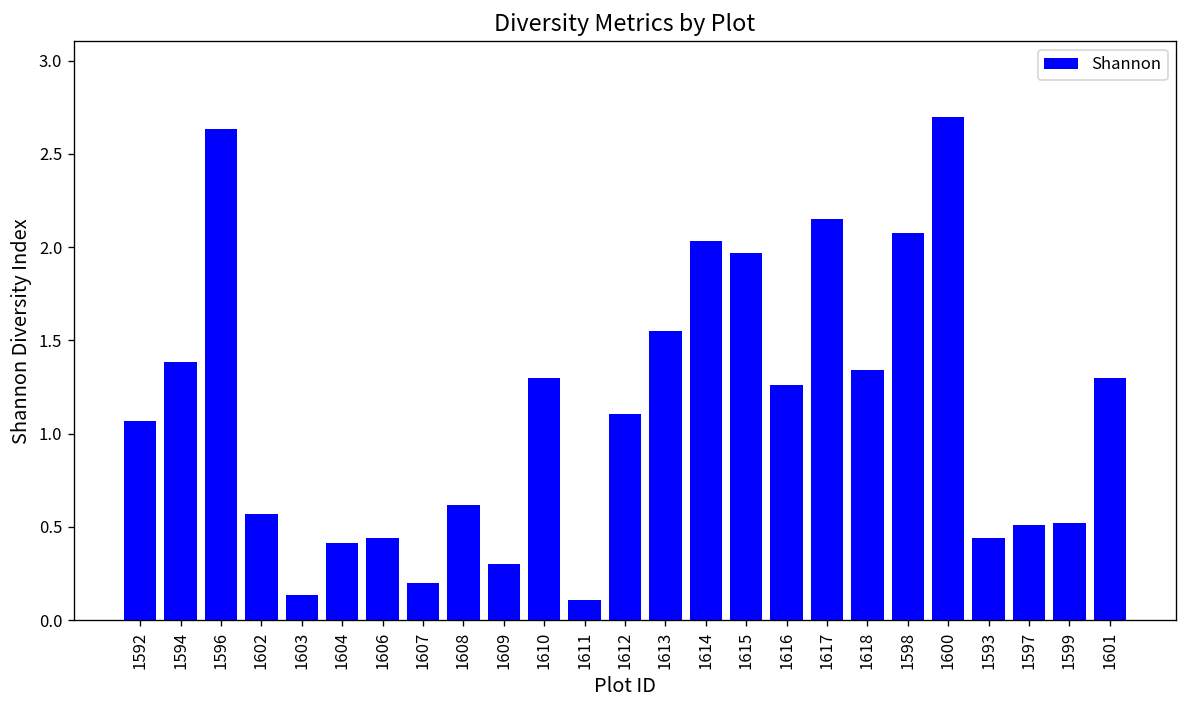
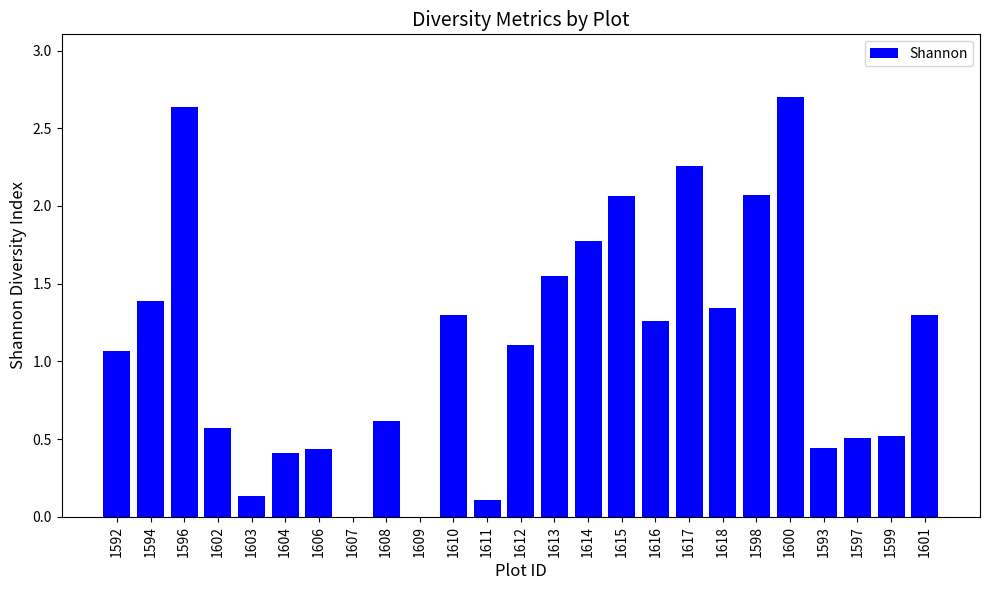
  {
    "1592": 1.07,
    "1594": 1.39,
    "1596": 2.63,
    "1602": 0.57,
    "1603": 0.13,
    "1604": 0.41,
    "1606": 0.44,
-   "1607": 0.2,
+   "1607": 0.0,
    "1608": 0.62,
-   "1609": 0.3,
+   "1609": 0.0,
    "1610": 1.30,
    "1611": 0.11,
    "1612": 1.10,
    "1613": 1.55,
-   "1614": 2.03,
-   "1615": 1.97,
+   "1614": 1.77,
+   "1615": 2.06,
    "1616": 1.26,
-   "1617": 2.15,
+   "1617": 2.26,
    "1618": 1.34,
    "1598": 2.07,
    "1600": 2.70,
    "1593": 0.44,
    "1597": 0.51,
    "1599": 0.52,
    "1601": 1.30
  }
